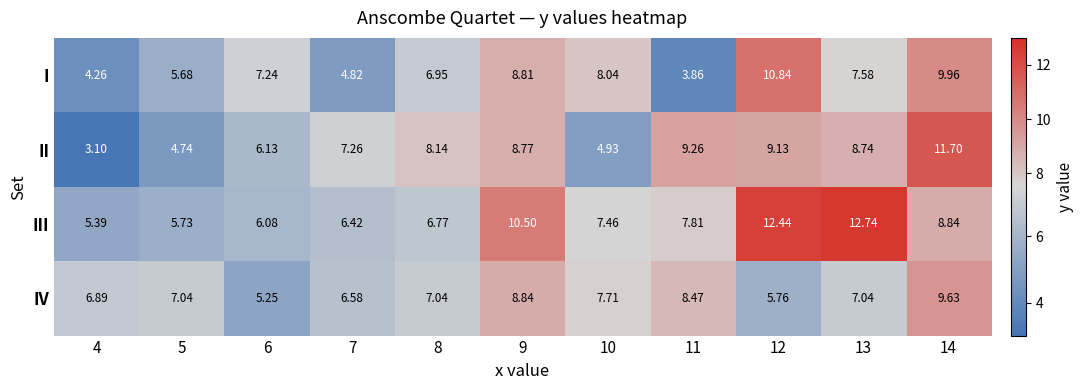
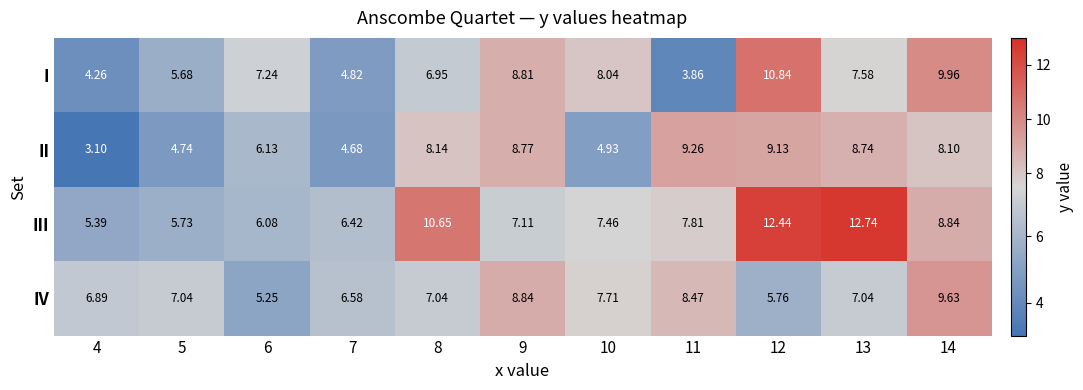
  {
    "I": {
      "4": 4.26,
      "5": 5.68,
      "6": 7.24,
      "7": 4.82,
      "8": 6.95,
      "9": 8.81,
      "10": 8.04,
      "11": 3.86,
      "12": 10.84,
      "13": 7.58,
      "14": 9.96
    },
    "II": {
      "4": 3.10,
      "5": 4.74,
      "6": 6.13,
-     "7": 7.26,
+     "7": 4.68,
      "8": 8.14,
      "9": 8.77,
      "10": 4.93,
      "11": 9.26,
      "12": 9.13,
      "13": 8.74,
-     "14": 11.70
+     "14": 8.10
    },
    "III": {
      "4": 5.39,
      "5": 5.73,
      "6": 6.08,
      "7": 6.42,
-     "8": 6.77,
-     "9": 10.50,
+     "8": 10.65,
+     "9": 7.11,
      "10": 7.46,
      "11": 7.81,
      "12": 12.44,
      "13": 12.74,
      "14": 8.84
    },
    "IV": {
      "4": 6.89,
      "5": 7.04,
      "6": 5.25,
      "7": 6.58,
      "8": 7.04,
      "9": 8.84,
      "10": 7.71,
      "11": 8.47,
      "12": 5.76,
      "13": 7.04,
      "14": 9.63
    }
  }
